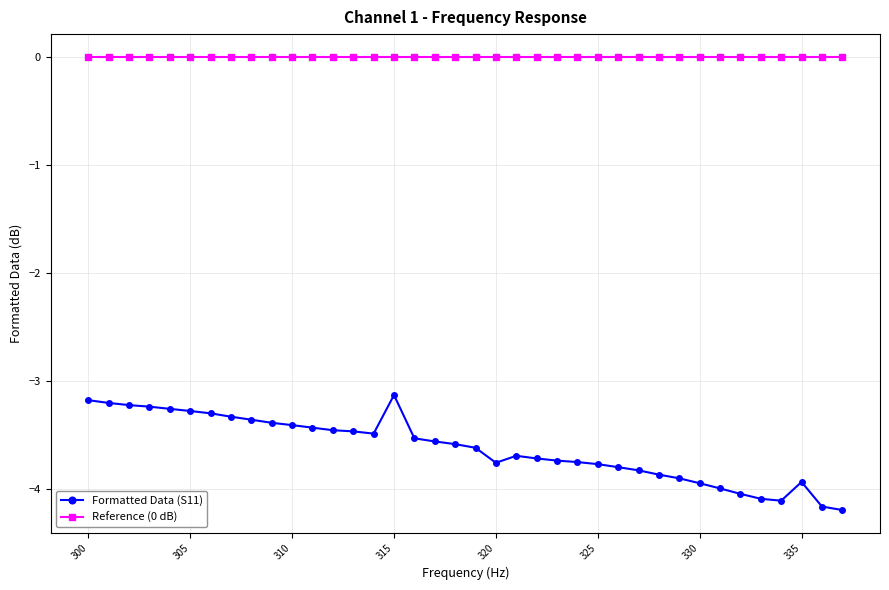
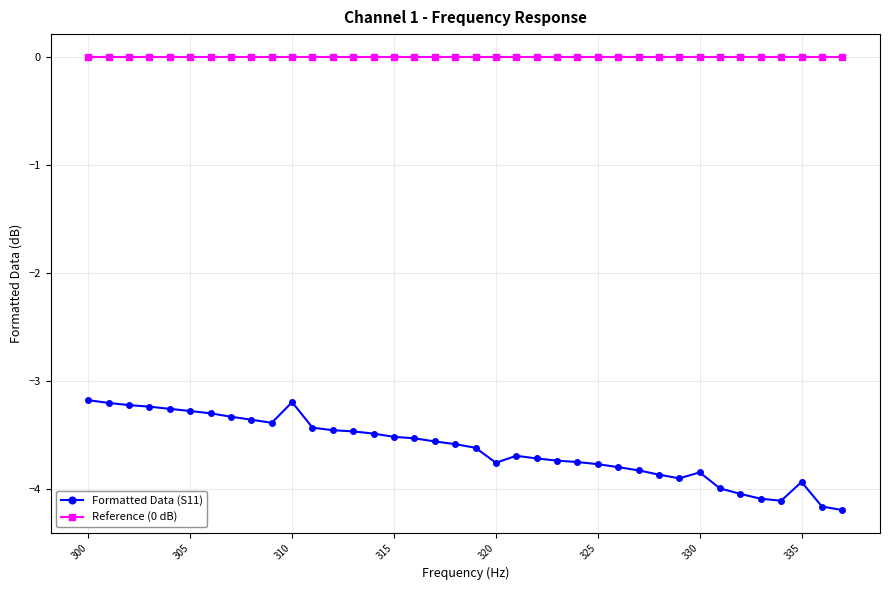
  {
    "Formatted Data (S11)": {
      "300": -3.18,
      "305": -3.28,
-     "310": -3.41,
-     "315": -3.13,
+     "310": -3.20,
+     "315": -3.52,
      "320": -3.76,
      "325": -3.77,
-     "330": -3.95,
+     "330": -3.85,
      "335": -3.94
    },
    "Reference (0 dB)": {
      "300": 0.00,
      "305": 0.00,
      "310": 0.00,
      "315": 0.00,
      "320": 0.00,
      "325": 0.00,
      "330": 0.00,
      "335": 0.00
    }
  }
